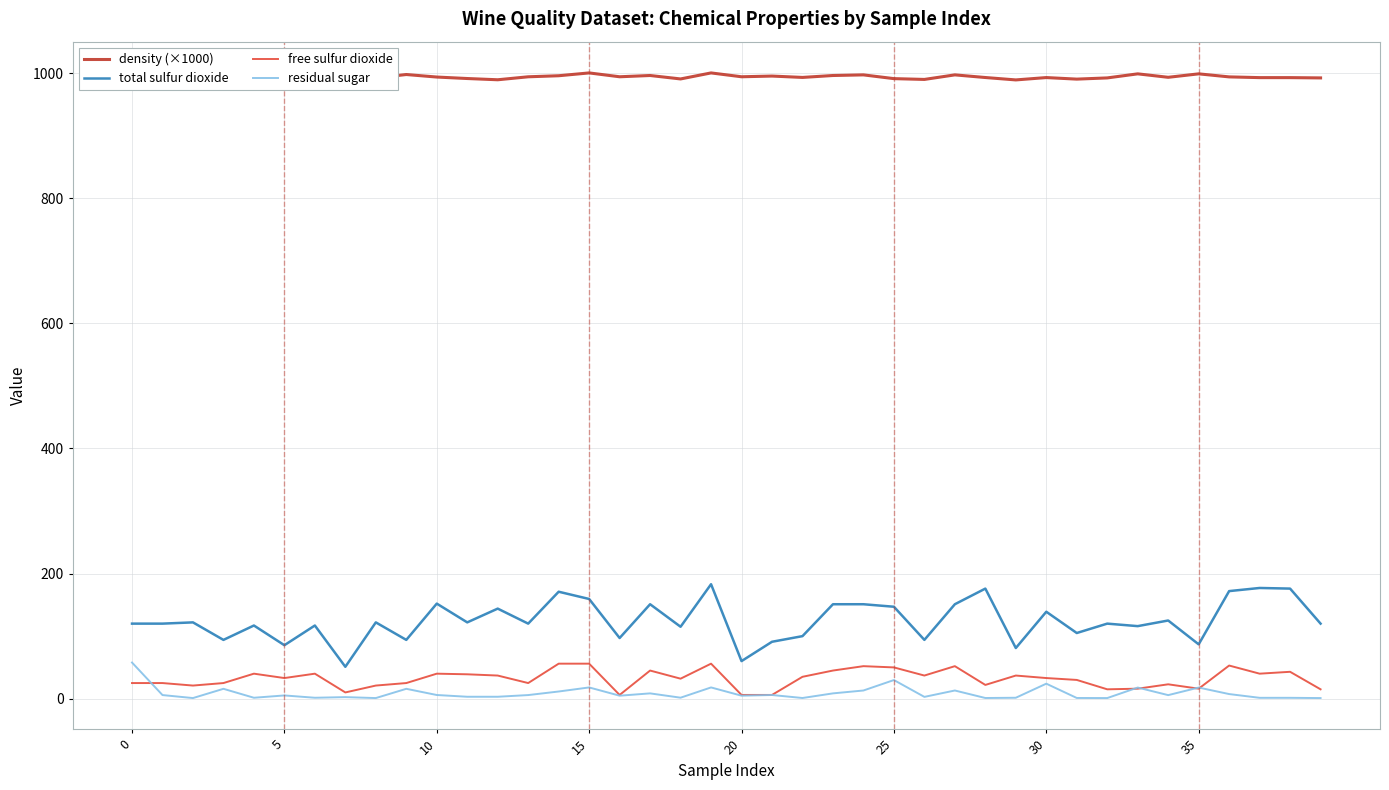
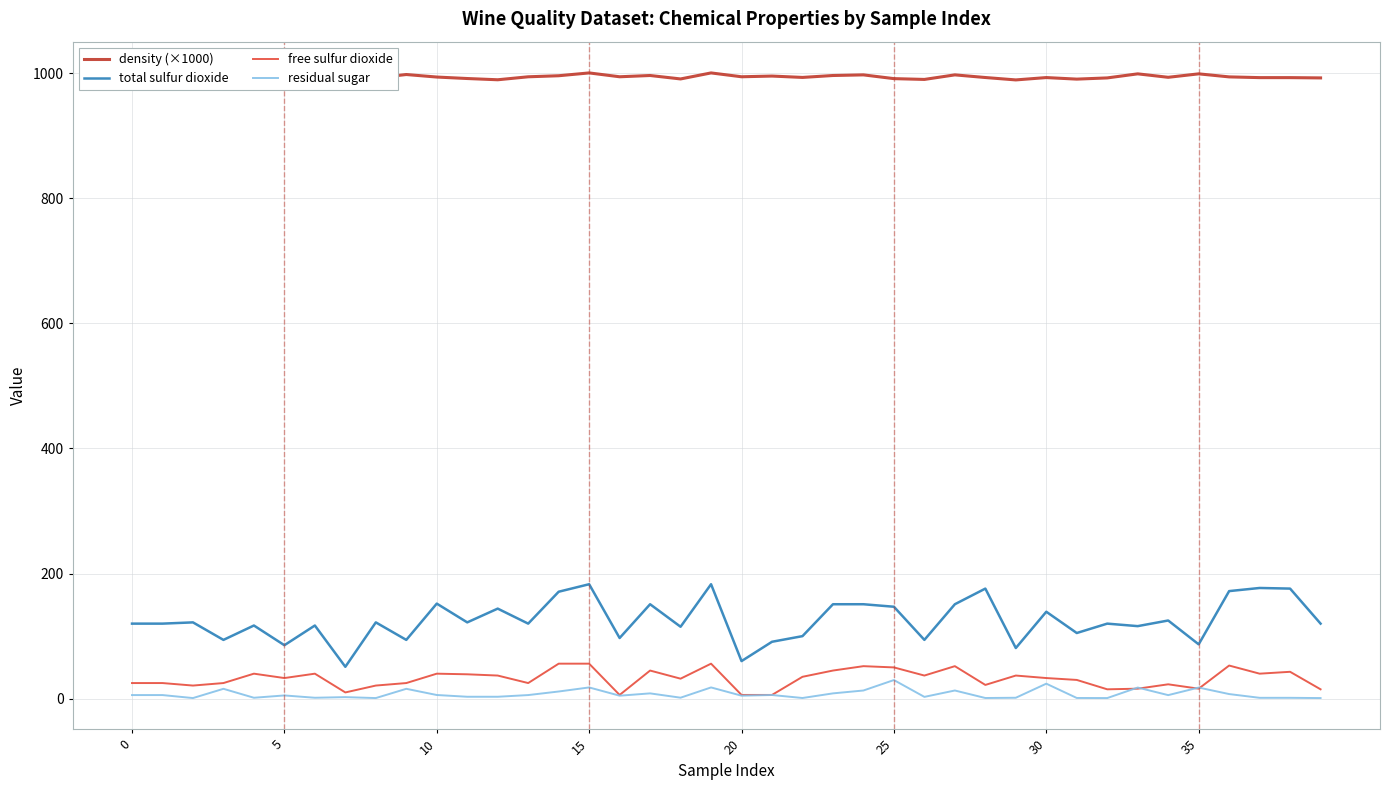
  {
    "total sulfur dioxide": {
      "0": 120,
      "5": 90,
      "10": 150,
-     "15": 160,
+     "15": 180,
      "20": 60,
      "25": 150,
      "30": 140,
      "35": 90
    },
    "residual sugar": {
-     "0": 60,
+     "0": 10,
      "5": 10,
      "10": 10,
      "15": 20,
      "25": 30,
      "30": 20
    }
  }
